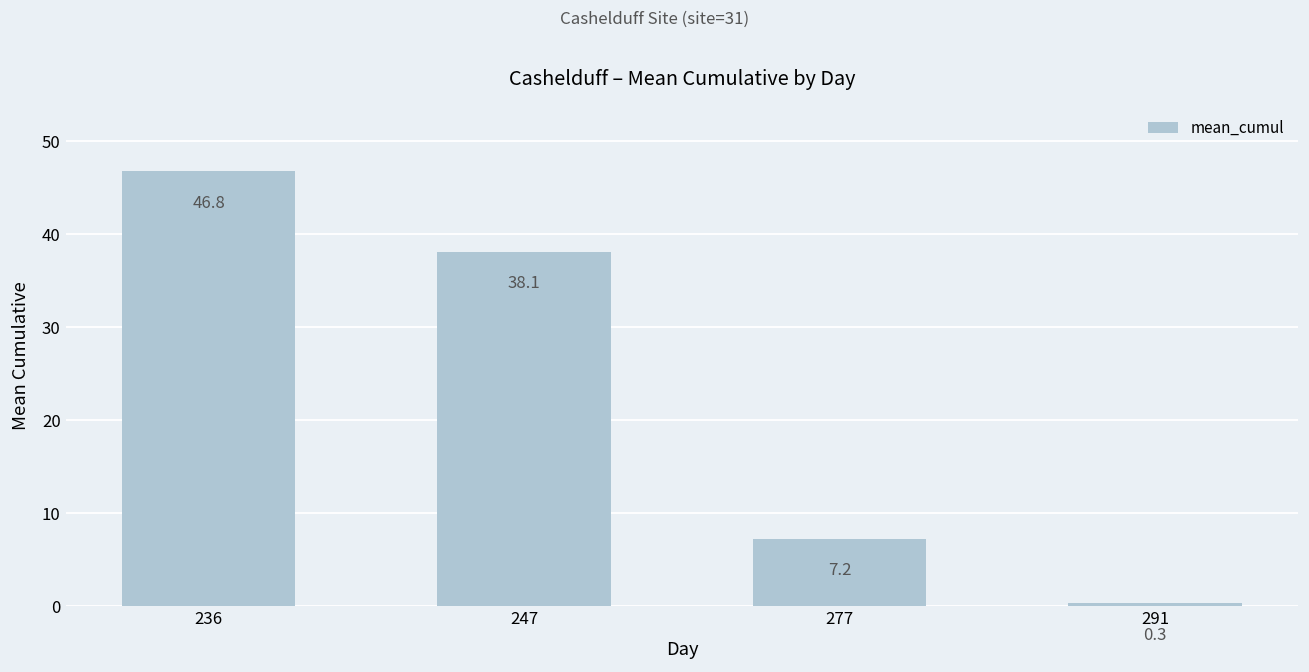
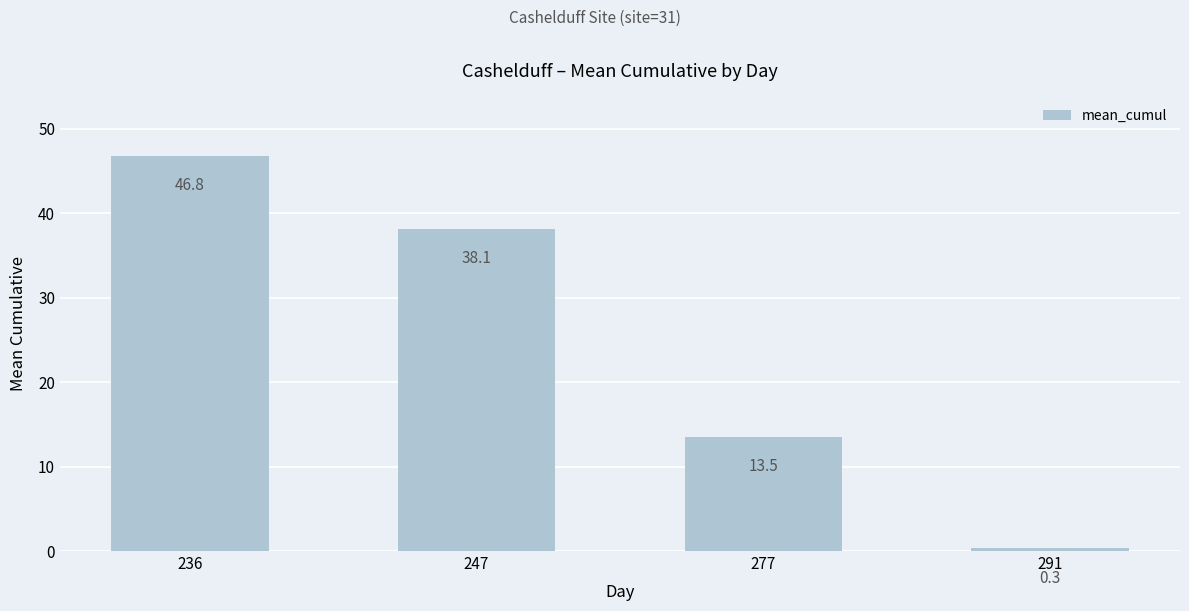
  {
    "236": 46.8,
    "247": 38.1,
-   "277": 7.2,
+   "277": 13.5,
    "291": 0.3
  }
